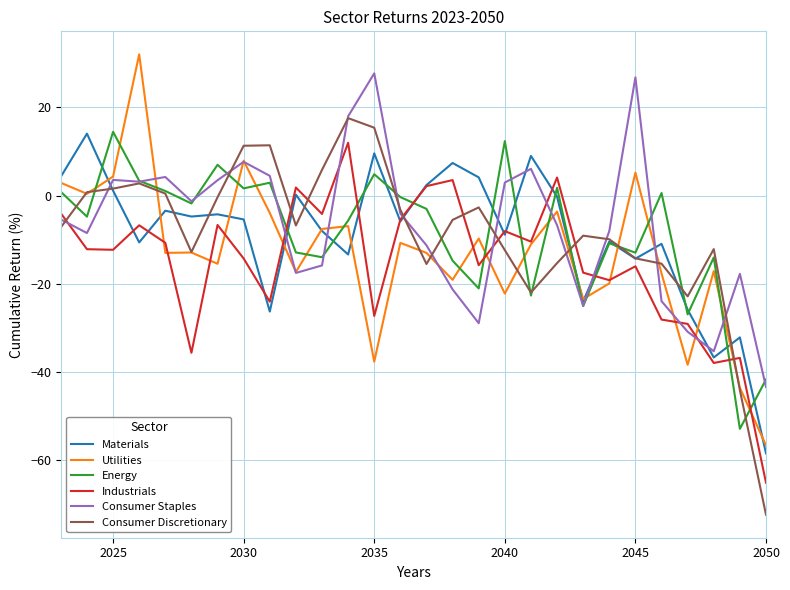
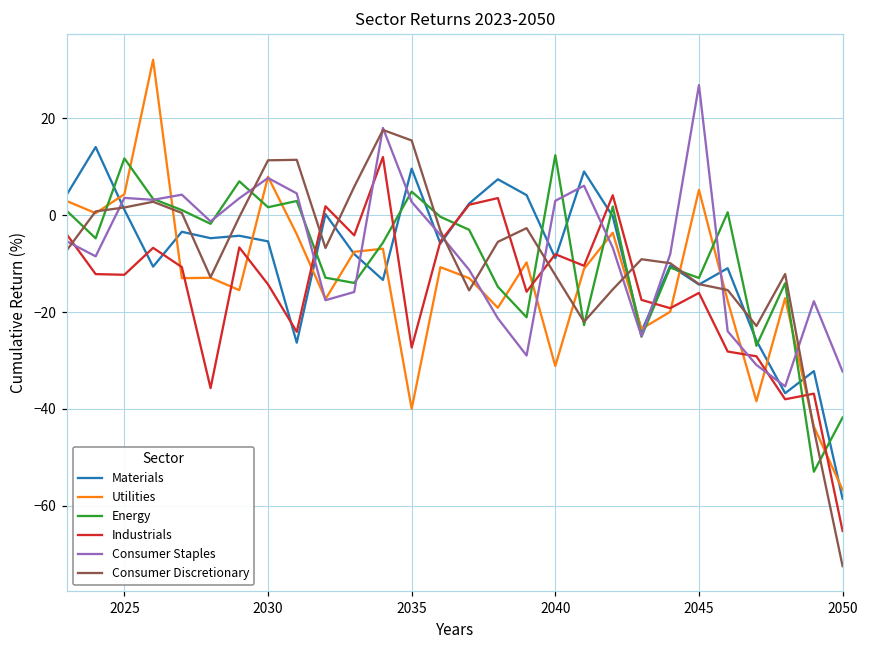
  {
    "Materials": {
      "2030": -5,
      "2035": 10,
      "2040": -9,
      "2050": -59
    },
    "Utilities": {
      "2025": 4,
-     "2035": -38,
-     "2040": -22,
+     "2035": -40,
+     "2040": -31,
      "2045": 5,
      "2050": -57
    },
    "Energy": {
-     "2025": 14,
+     "2025": 12,
      "2030": 2,
      "2035": 5,
      "2040": 12,
      "2045": -13,
      "2050": -42
    },
    "Industrials": {
      "2025": -12,
      "2030": -14,
      "2035": -27,
      "2040": -8,
      "2045": -16,
      "2050": -65
    },
    "Consumer Staples": {
      "2025": 4,
-     "2035": 28,
+     "2035": 3,
      "2040": 3,
      "2045": 27,
-     "2050": -43
+     "2050": -32
    },
    "Consumer Discretionary": {
      "2030": 11,
      "2035": 15,
      "2040": -12,
      "2050": -72
    }
  }
